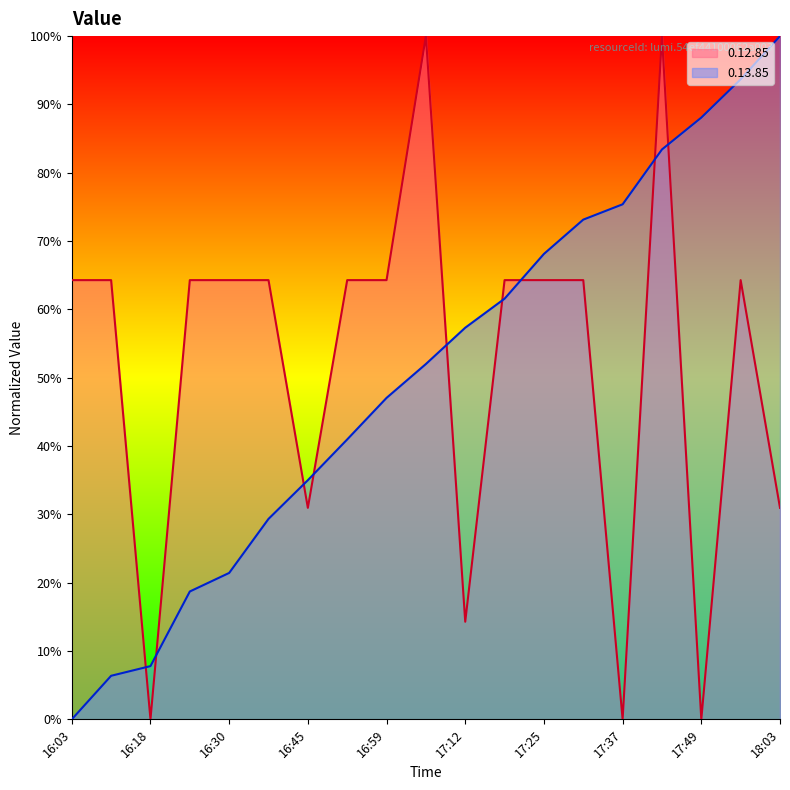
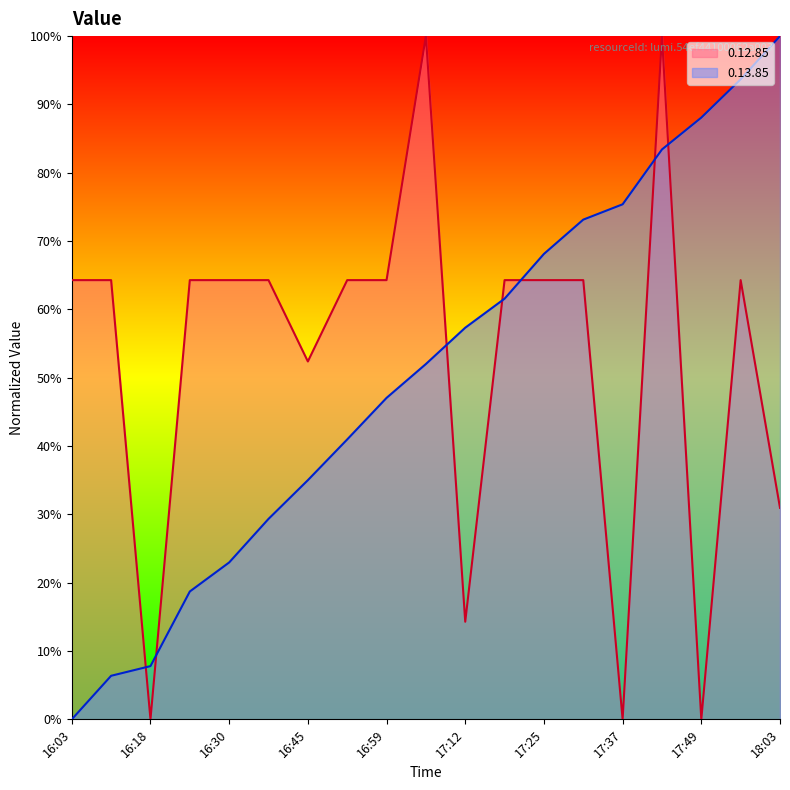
  {
    "0.12.85": {
      "16:03": "64%",
      "16:18": "0%",
      "16:30": "64%",
-     "16:45": "31%",
+     "16:45": "52%",
      "16:59": "64%",
      "17:12": "14%",
      "17:25": "64%",
      "17:37": "0%",
      "17:49": "0%",
      "18:03": "31%"
    },
    "0.13.85": {
      "16:03": "0%",
      "16:18": "8%",
-     "16:30": "21%",
+     "16:30": "23%",
      "16:45": "35%",
      "16:59": "47%",
      "17:12": "57%",
      "17:25": "68%",
      "17:37": "75%",
      "17:49": "88%",
      "18:03": "100%"
    }
  }
